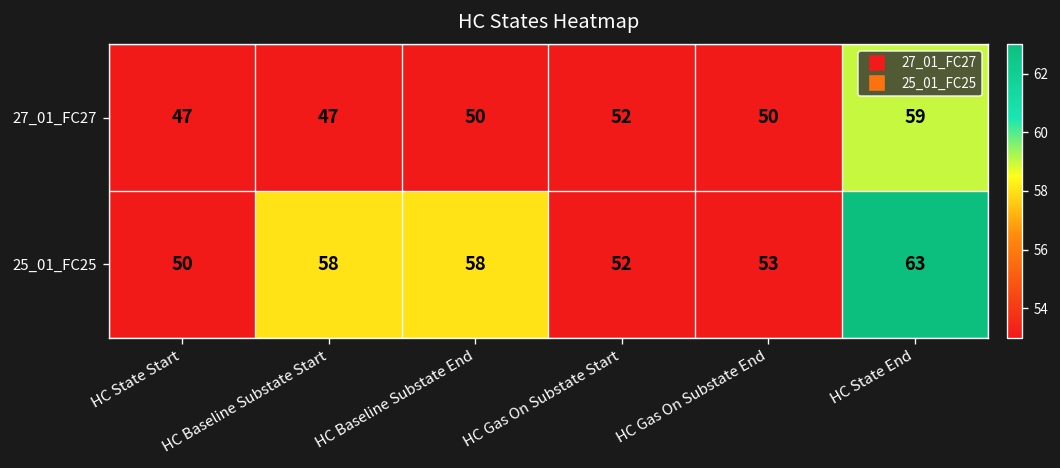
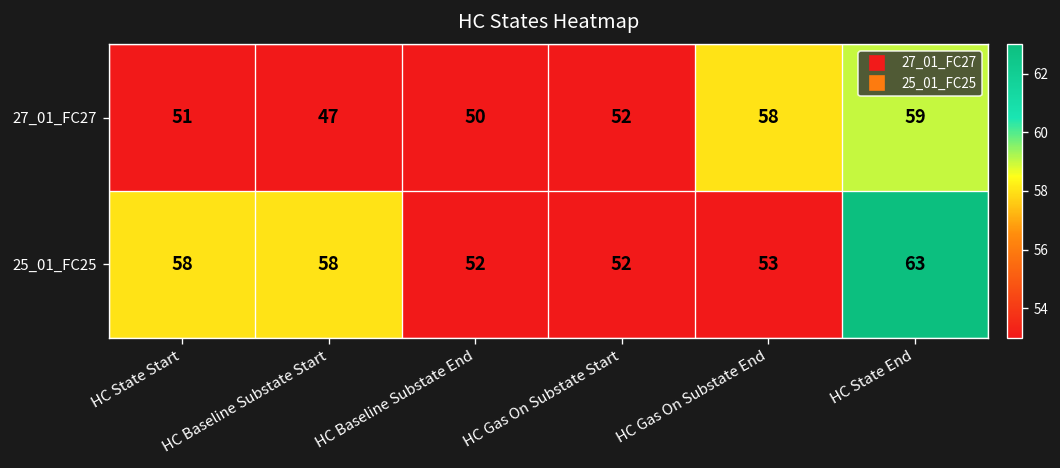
  {
    "27_01_FC27": {
-     "HC State Start": 47,
+     "HC State Start": 51,
      "HC Baseline Substate Start": 47,
      "HC Baseline Substate End": 50,
      "HC Gas On Substate Start": 52,
-     "HC Gas On Substate End": 50,
+     "HC Gas On Substate End": 58,
      "HC State End": 59
    },
    "25_01_FC25": {
-     "HC State Start": 50,
+     "HC State Start": 58,
      "HC Baseline Substate Start": 58,
-     "HC Baseline Substate End": 58,
+     "HC Baseline Substate End": 52,
      "HC Gas On Substate Start": 52,
      "HC Gas On Substate End": 53,
      "HC State End": 63
    }
  }
